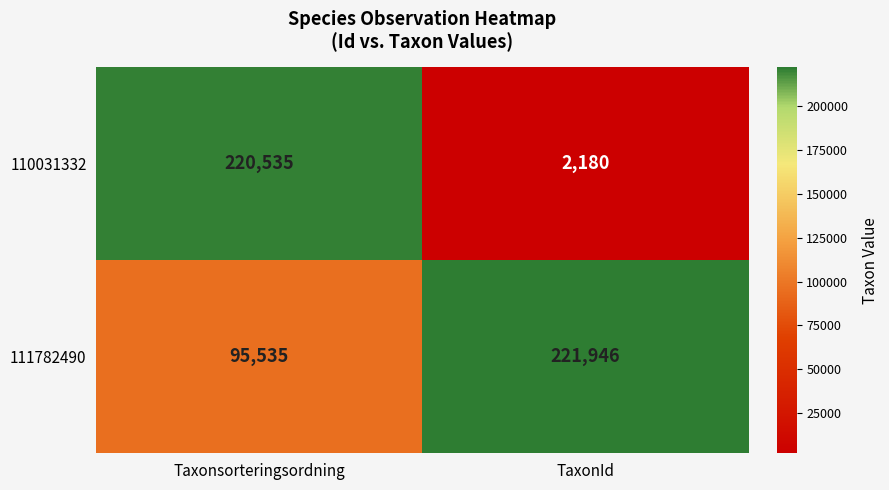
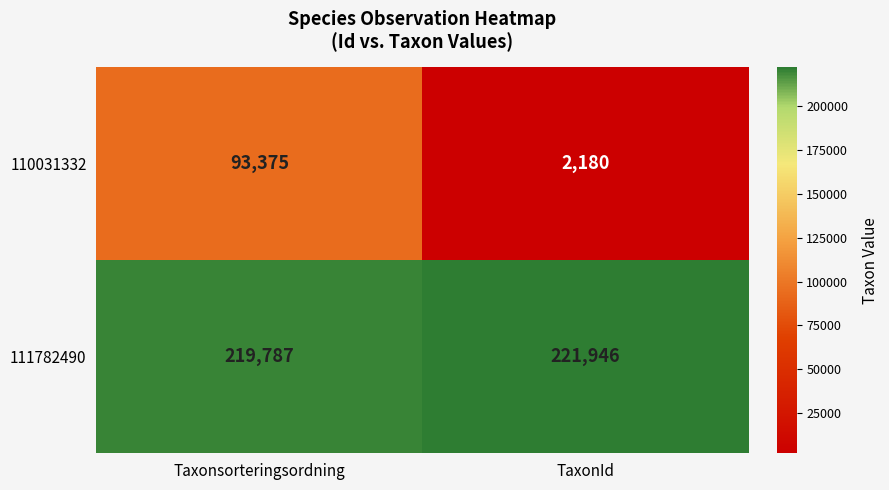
  {
    "110031332": {
-     "Taxonsorteringsordning": "220,535",
+     "Taxonsorteringsordning": "93,375",
      "TaxonId": "2,180"
    },
    "111782490": {
-     "Taxonsorteringsordning": "95,535",
+     "Taxonsorteringsordning": "219,787",
      "TaxonId": "221,946"
    }
  }
